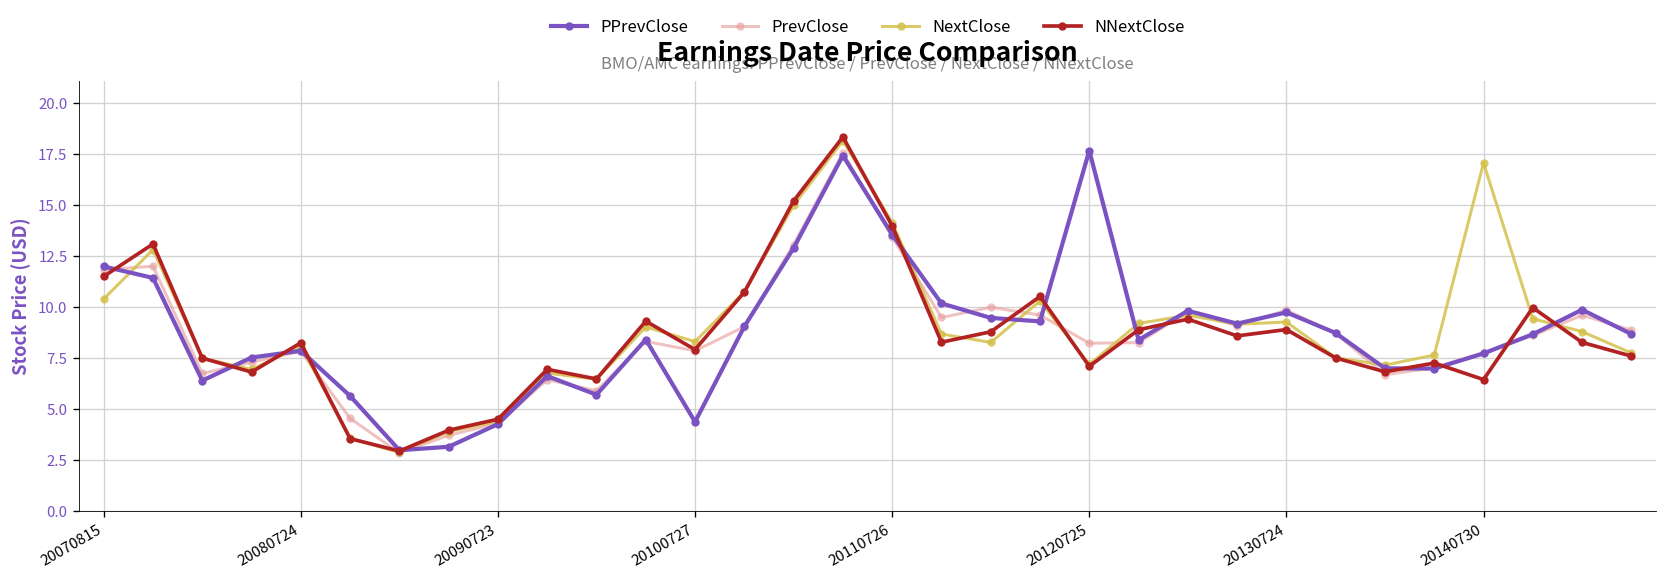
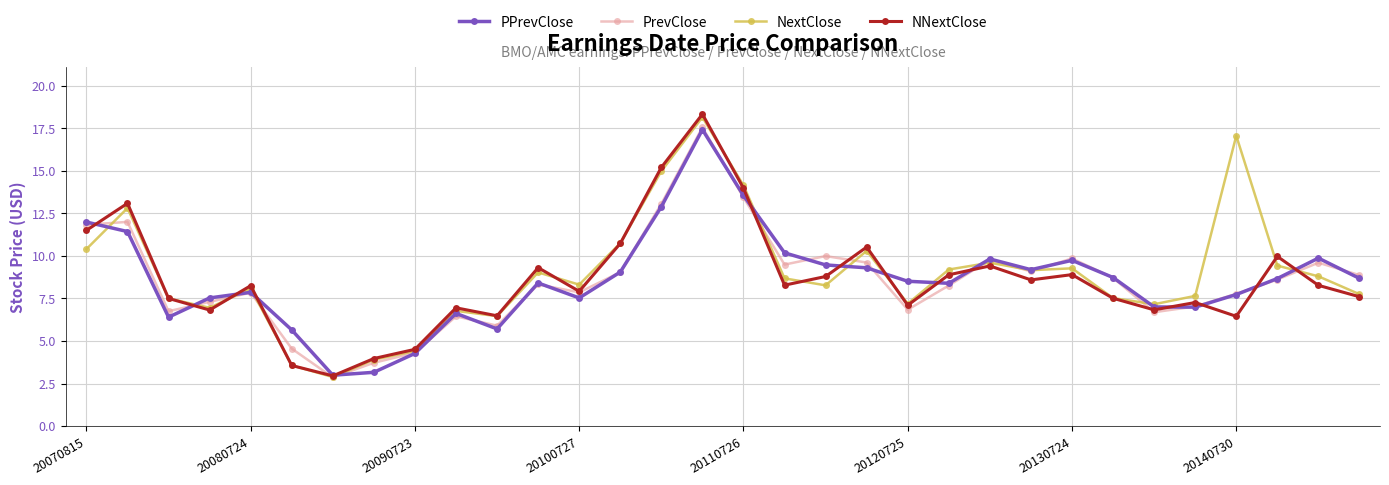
  {
    "PPrevClose": {
      "20070815": 12.0,
-     "20100727": 4.4,
-     "20120725": 17.7
+     "20100727": 7.5,
+     "20120725": 8.5
    },
    "PrevClose": {
      "20070815": 11.8,
-     "20120725": 8.2
+     "20120725": 6.8
    },
    "NextClose": {
      "20070815": 10.4,
      "20080724": 8.1,
      "20100727": 8.3,
      "20110726": 14.1,
      "20130724": 9.3,
      "20140730": 17.1
    },
    "NNextClose": {
      "20070815": 11.5,
      "20080724": 8.3,
      "20110726": 14.0,
      "20130724": 8.9,
      "20140730": 6.5
    }
  }
